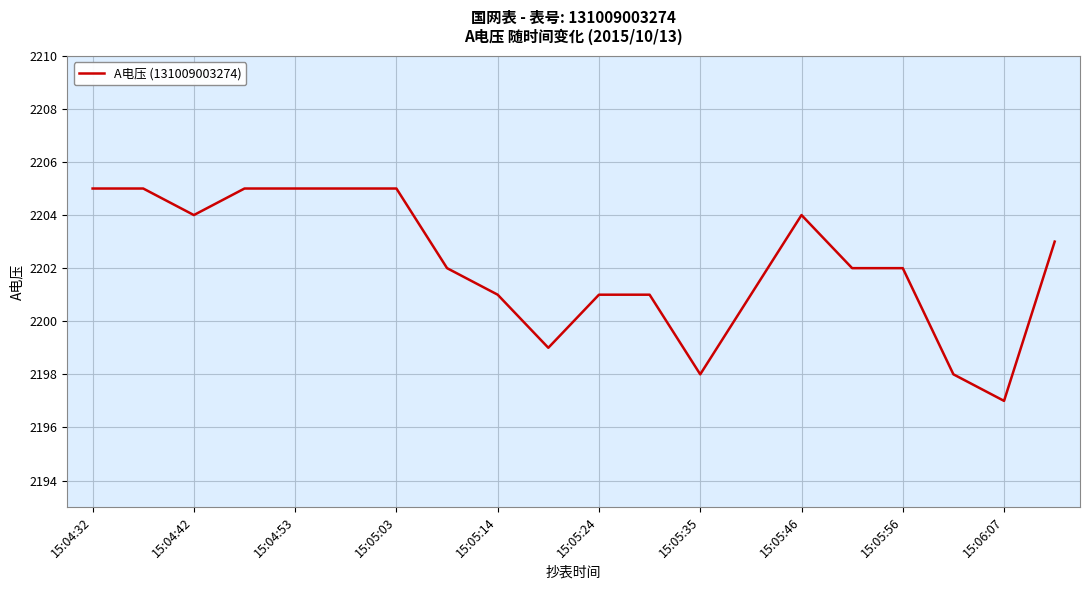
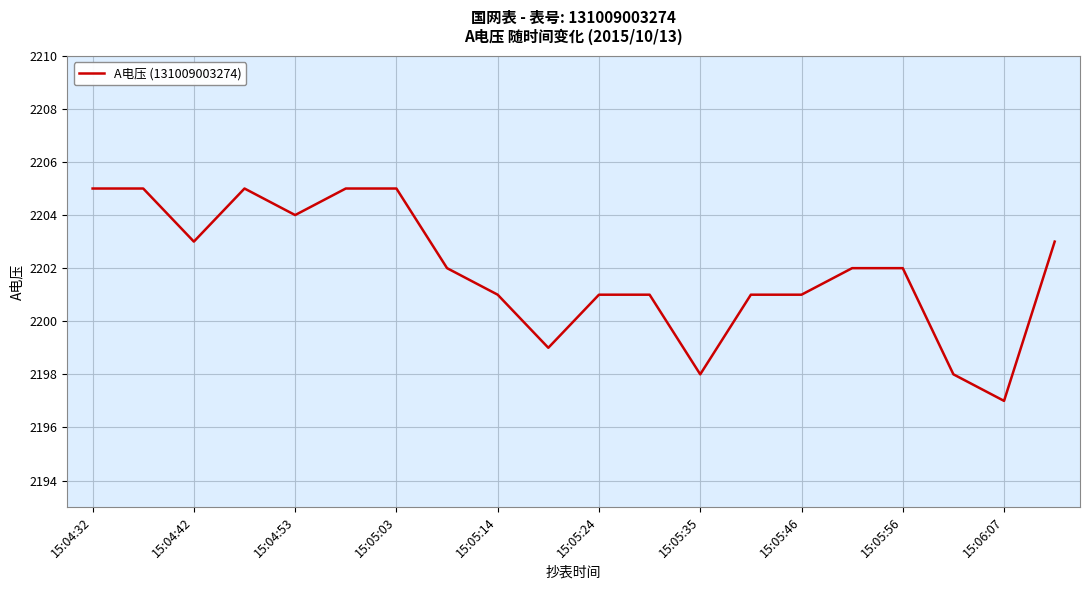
  {
    "15:04:32": 2205,
-   "15:04:42": 2204,
-   "15:04:53": 2205,
+   "15:04:42": 2203,
+   "15:04:53": 2204,
    "15:05:03": 2205,
    "15:05:14": 2201,
    "15:05:24": 2201,
    "15:05:35": 2198,
-   "15:05:46": 2204,
+   "15:05:46": 2201,
    "15:05:56": 2202,
    "15:06:07": 2197
  }
